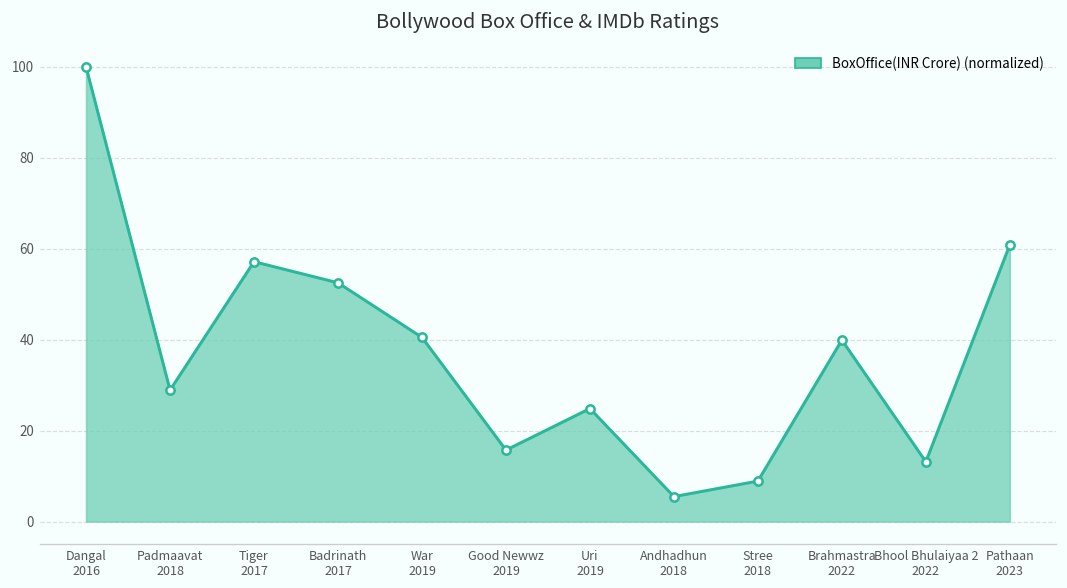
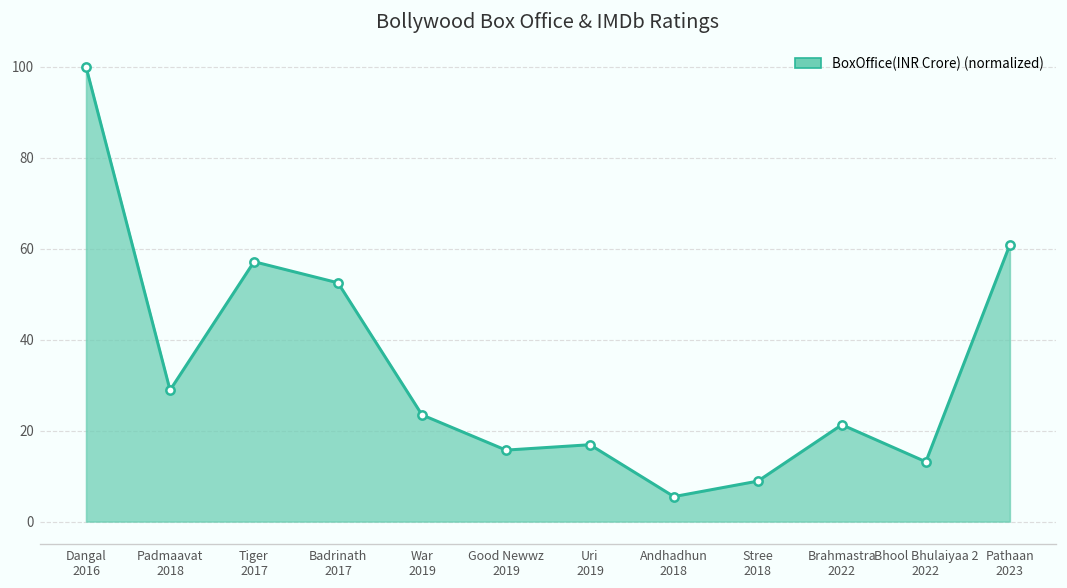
  {
    "Dangal 2016": 100,
    "Padmaavat 2018": 29,
    "Tiger 2017": 57,
    "Badrinath 2017": 53,
-   "War 2019": 41,
+   "War 2019": 23,
    "Good Newwz 2019": 16,
-   "Uri 2019": 25,
+   "Uri 2019": 17,
    "Andhadhun 2018": 5,
    "Stree 2018": 9,
-   "Brahmastra 2022": 40,
+   "Brahmastra 2022": 21,
    "Bhool Bhulaiyaa 2 2022": 13,
    "Pathaan 2023": 61
  }
